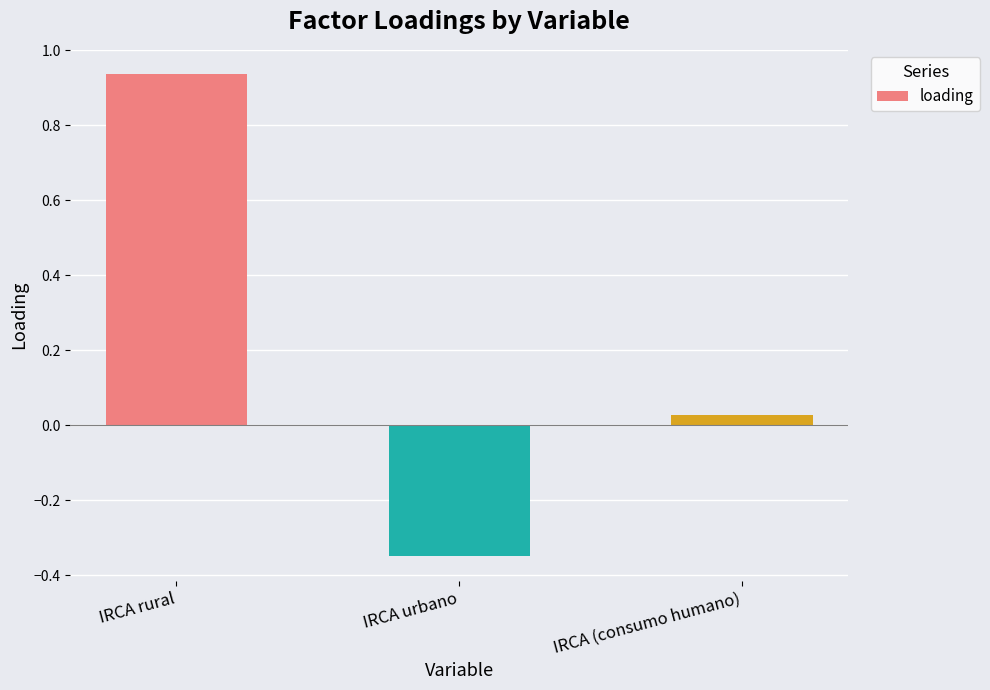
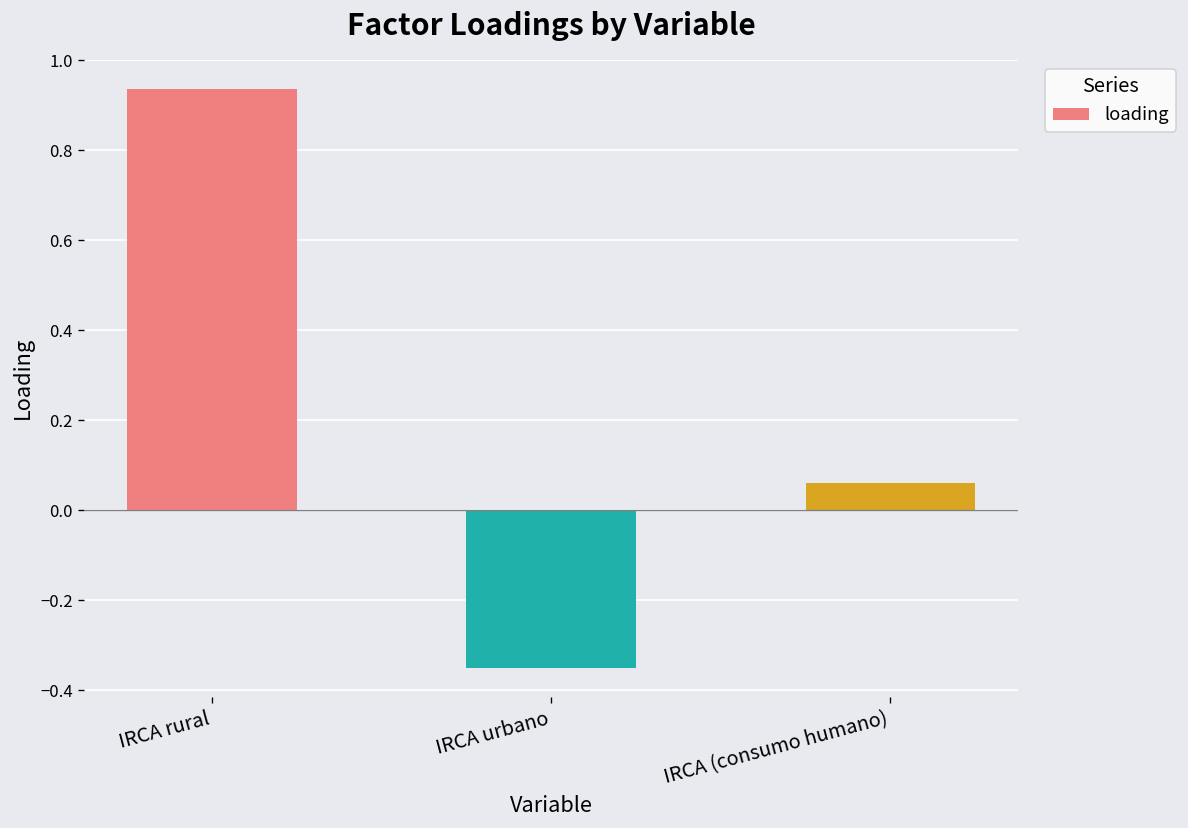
  {
    "IRCA rural": 0.94,
    "IRCA urbano": -0.35,
-   "IRCA (consumo humano)": 0.03
+   "IRCA (consumo humano)": 0.06
  }
